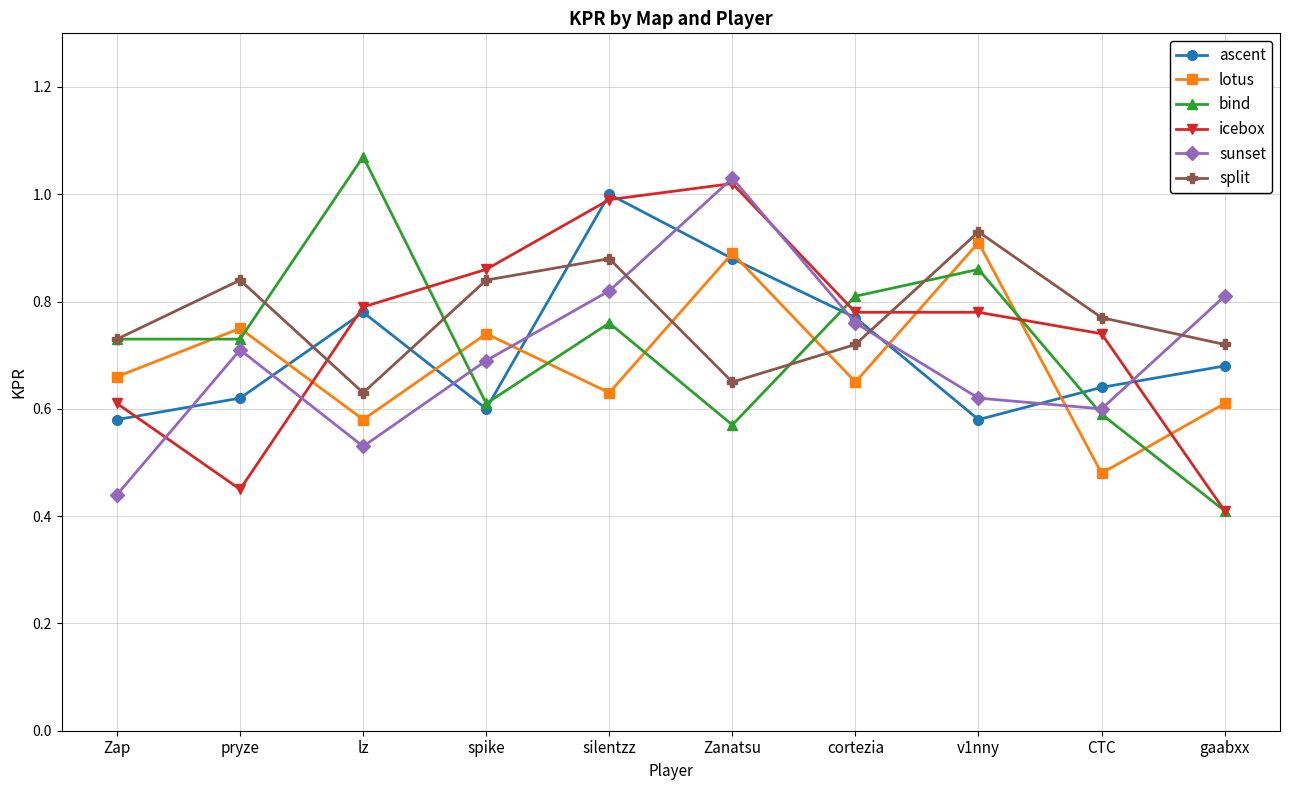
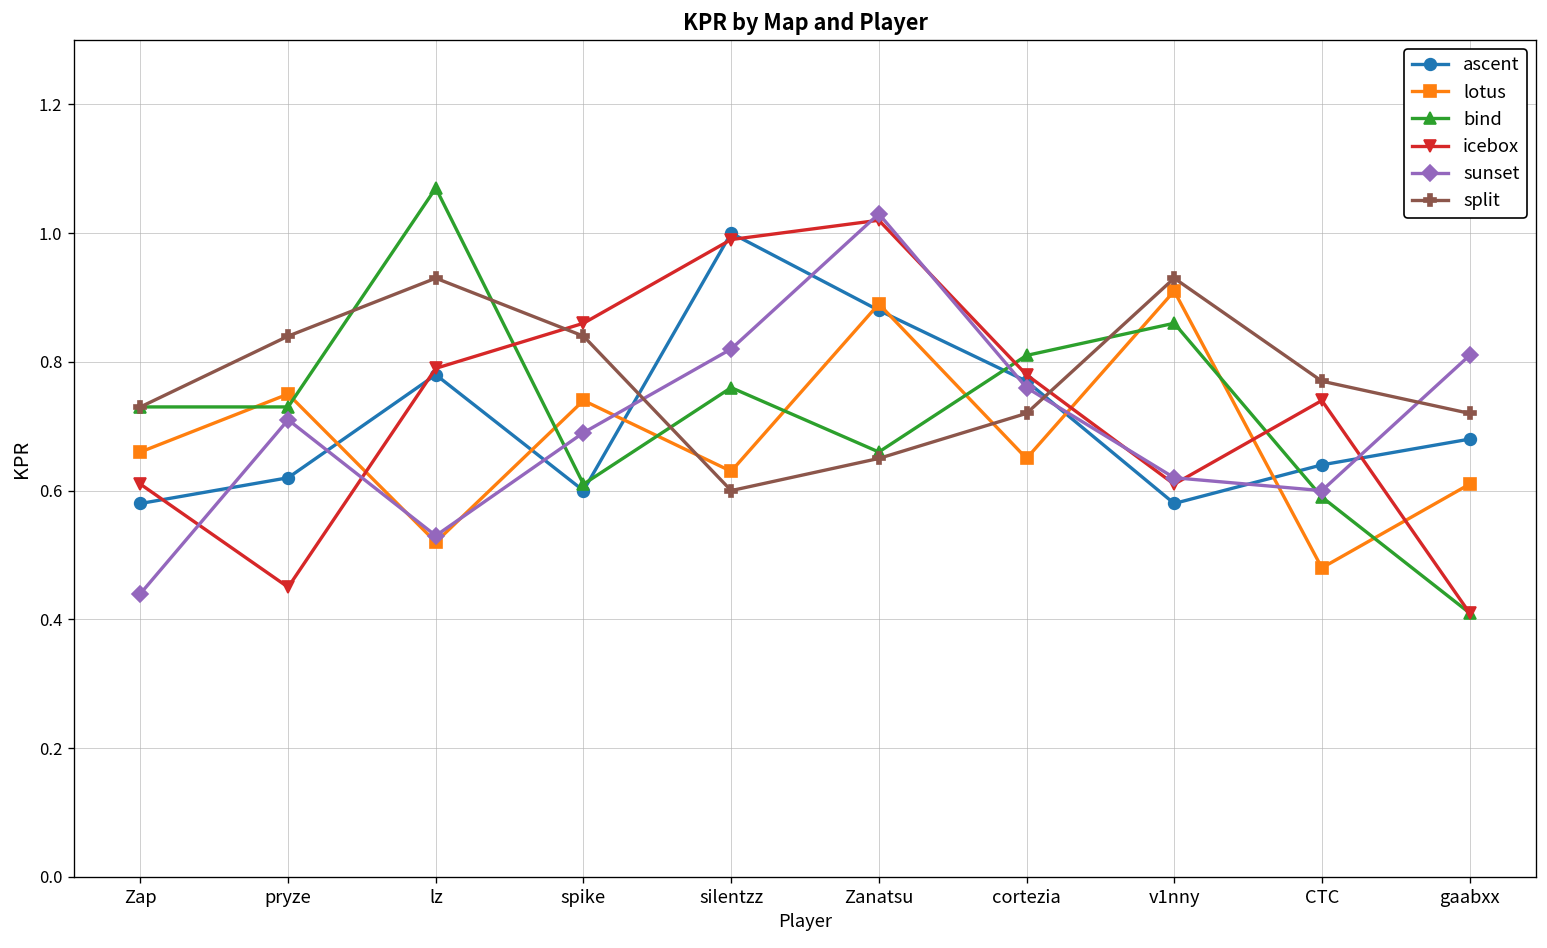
  {
    "ascent": {
      "Zap": 0.58,
      "pryze": 0.62,
      "lz": 0.78,
      "spike": 0.60,
      "silentzz": 1.00,
      "Zanatsu": 0.88,
      "cortezia": 0.77,
      "v1nny": 0.58,
      "CTC": 0.64,
      "gaabxx": 0.68
    },
    "lotus": {
      "Zap": 0.66,
      "pryze": 0.75,
-     "lz": 0.58,
+     "lz": 0.52,
      "spike": 0.74,
      "silentzz": 0.63,
      "Zanatsu": 0.89,
      "cortezia": 0.65,
      "v1nny": 0.91,
      "CTC": 0.48,
      "gaabxx": 0.61
    },
    "bind": {
      "pryze": 0.73,
      "lz": 1.07,
      "spike": 0.61,
      "silentzz": 0.76,
-     "Zanatsu": 0.57,
+     "Zanatsu": 0.66,
      "cortezia": 0.81,
      "v1nny": 0.86,
      "CTC": 0.59
    },
    "icebox": {
      "Zap": 0.61,
      "pryze": 0.45,
      "lz": 0.79,
      "spike": 0.86,
      "silentzz": 0.99,
      "Zanatsu": 1.02,
      "cortezia": 0.78,
-     "v1nny": 0.78,
+     "v1nny": 0.61,
      "CTC": 0.74
    },
    "sunset": {
      "Zap": 0.44,
      "pryze": 0.71,
      "lz": 0.53,
      "spike": 0.69,
      "silentzz": 0.82,
      "Zanatsu": 1.03,
      "cortezia": 0.76,
      "v1nny": 0.62,
      "CTC": 0.60,
      "gaabxx": 0.81
    },
    "split": {
      "pryze": 0.84,
-     "lz": 0.63,
+     "lz": 0.93,
      "spike": 0.84,
-     "silentzz": 0.88,
+     "silentzz": 0.60,
      "Zanatsu": 0.65,
      "cortezia": 0.72,
      "v1nny": 0.93,
      "CTC": 0.77,
      "gaabxx": 0.72
    }
  }
